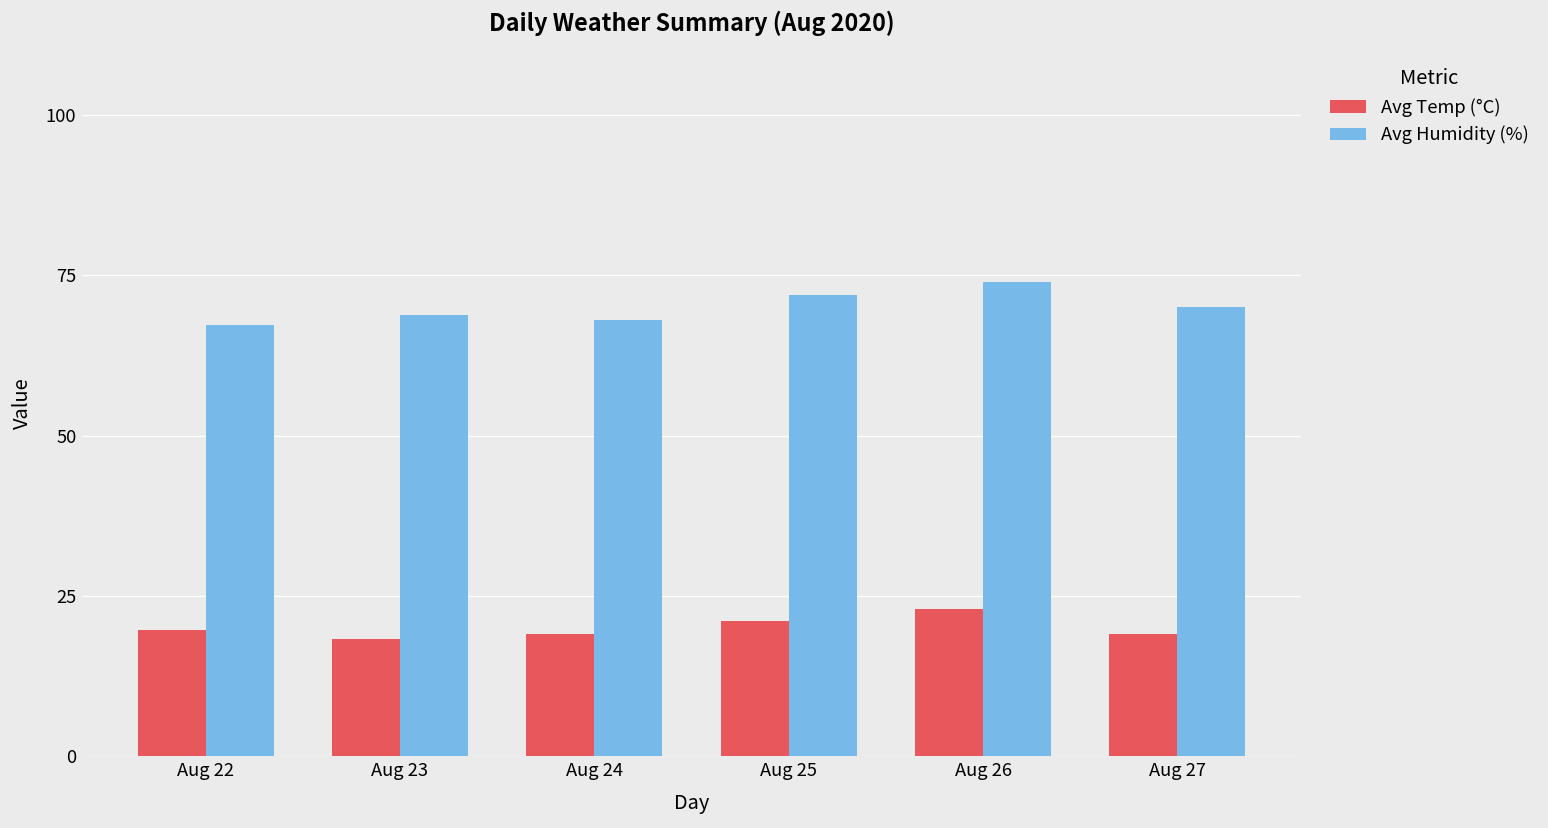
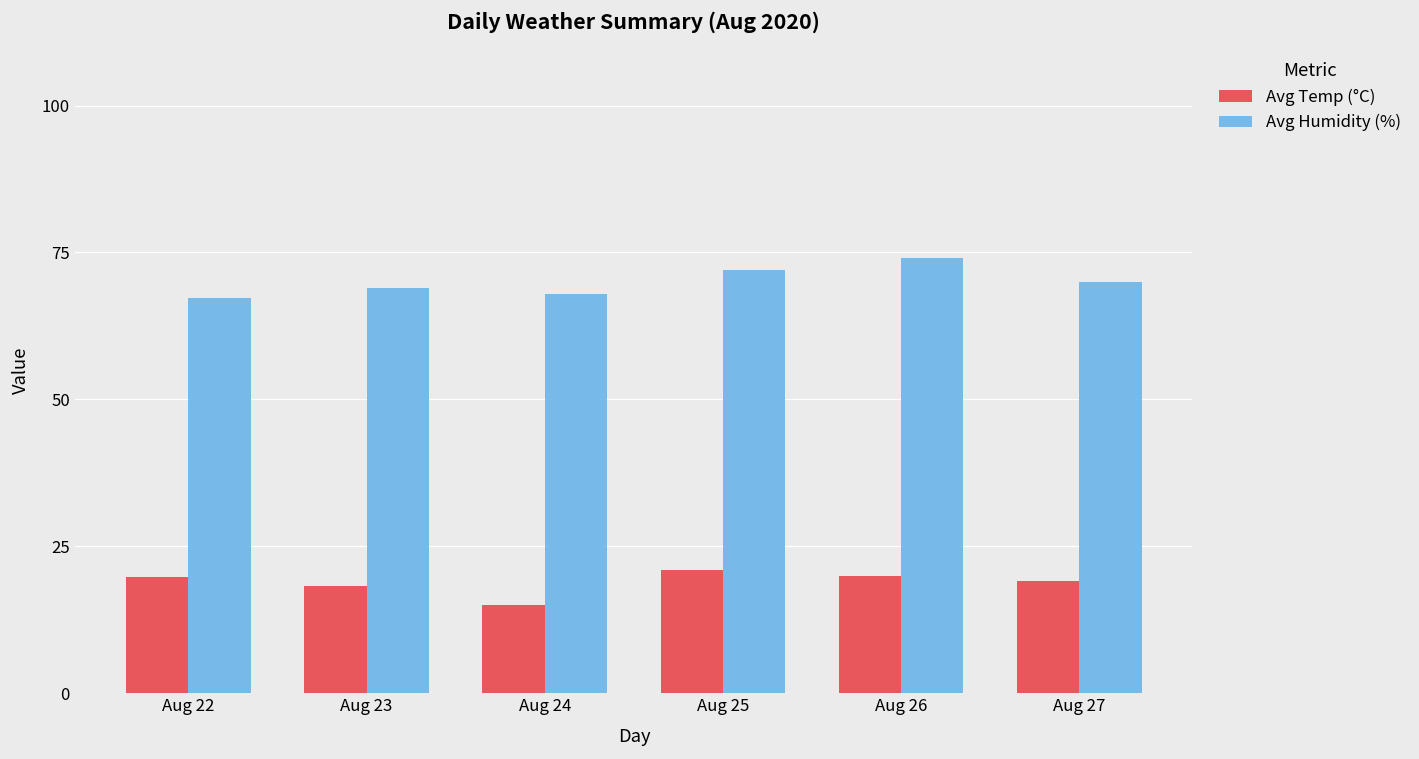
  {
    "Avg Temp (°C)": {
      "Aug 22": 20,
      "Aug 23": 18,
-     "Aug 24": 19,
+     "Aug 24": 15,
      "Aug 25": 21,
-     "Aug 26": 23,
+     "Aug 26": 20,
      "Aug 27": 19
    },
    "Avg Humidity (%)": {
      "Aug 22": 67,
      "Aug 23": 69,
      "Aug 24": 68,
      "Aug 25": 72,
      "Aug 26": 74,
      "Aug 27": 70
    }
  }
